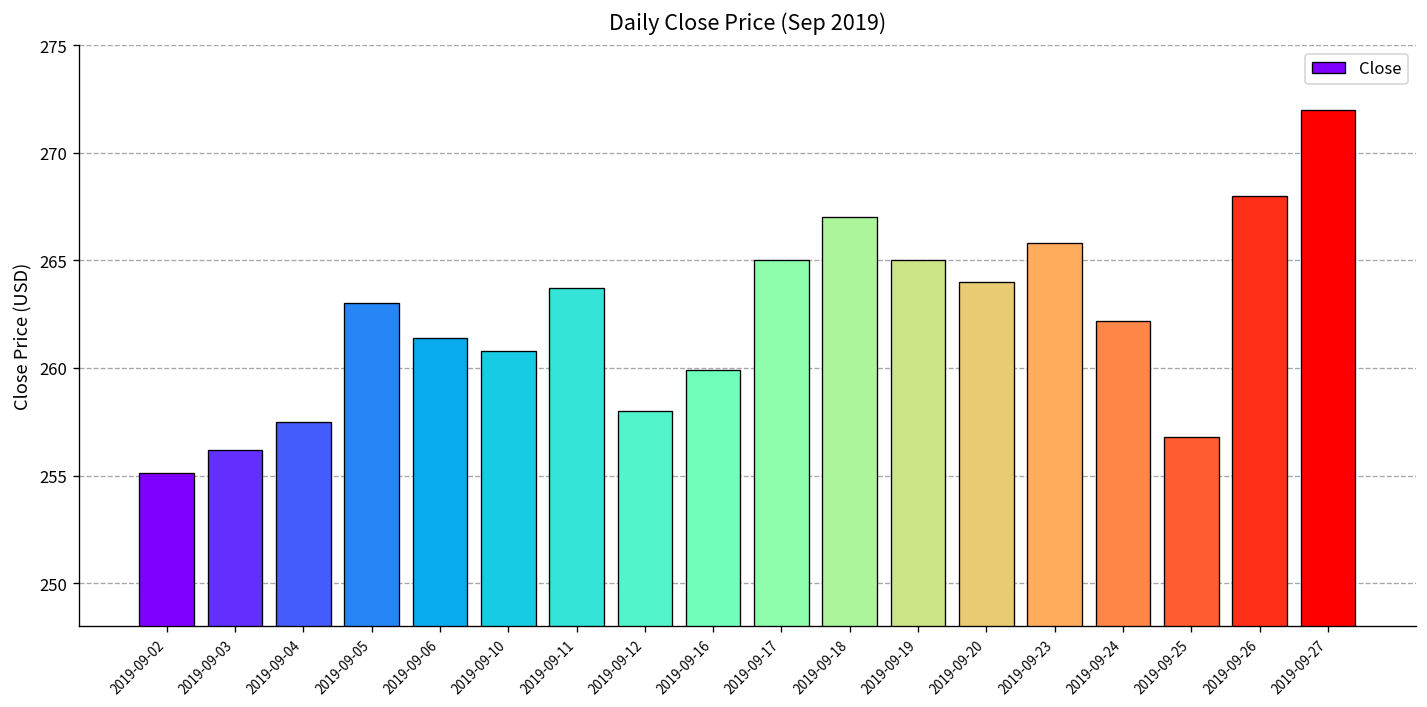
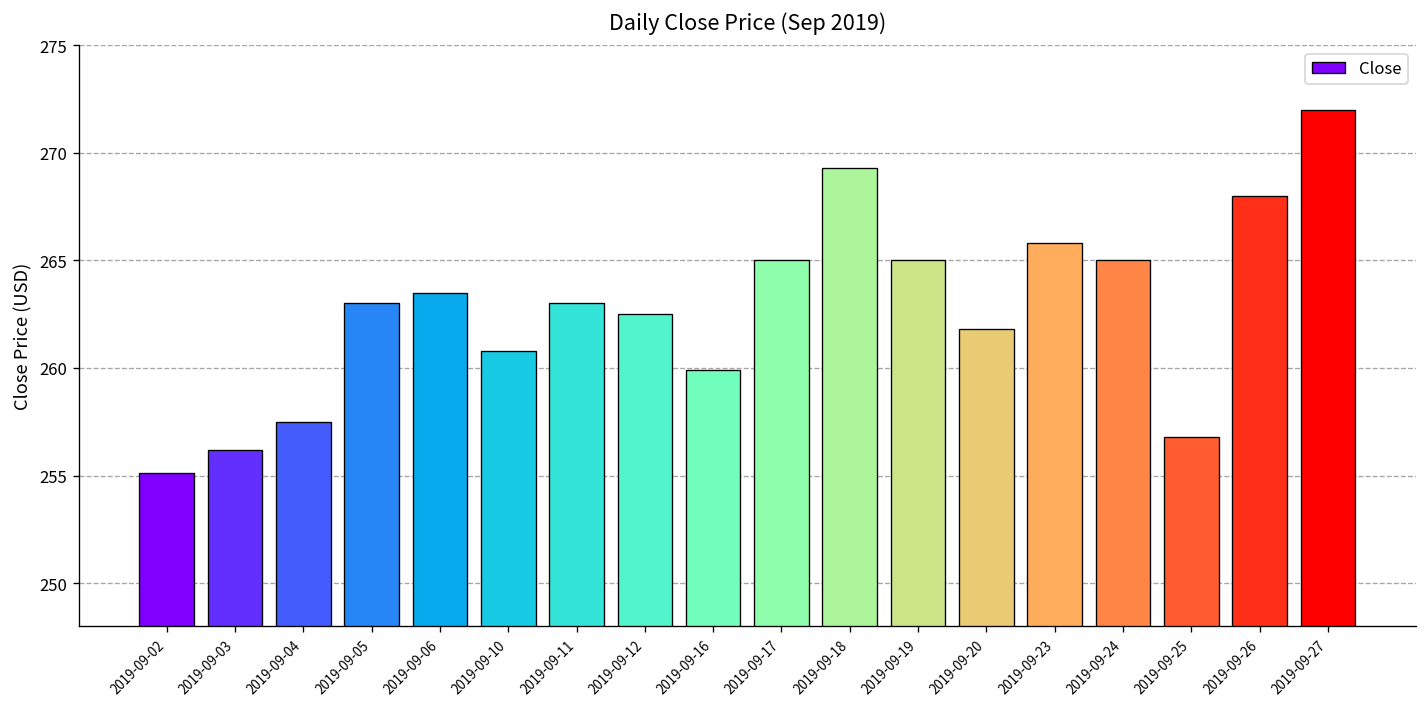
  {
    "2019-09-02": 255.1,
    "2019-09-03": 256.2,
    "2019-09-04": 257.5,
    "2019-09-05": 263.0,
-   "2019-09-06": 261.4,
+   "2019-09-06": 263.5,
    "2019-09-10": 260.8,
-   "2019-09-11": 263.7,
-   "2019-09-12": 258.0,
+   "2019-09-11": 263.0,
+   "2019-09-12": 262.5,
    "2019-09-16": 259.9,
    "2019-09-17": 265.0,
-   "2019-09-18": 267.0,
+   "2019-09-18": 269.3,
    "2019-09-19": 265.0,
-   "2019-09-20": 264.0,
+   "2019-09-20": 261.8,
    "2019-09-23": 265.8,
-   "2019-09-24": 262.2,
+   "2019-09-24": 265.0,
    "2019-09-25": 256.8,
    "2019-09-26": 268.0,
    "2019-09-27": 272.0
  }
